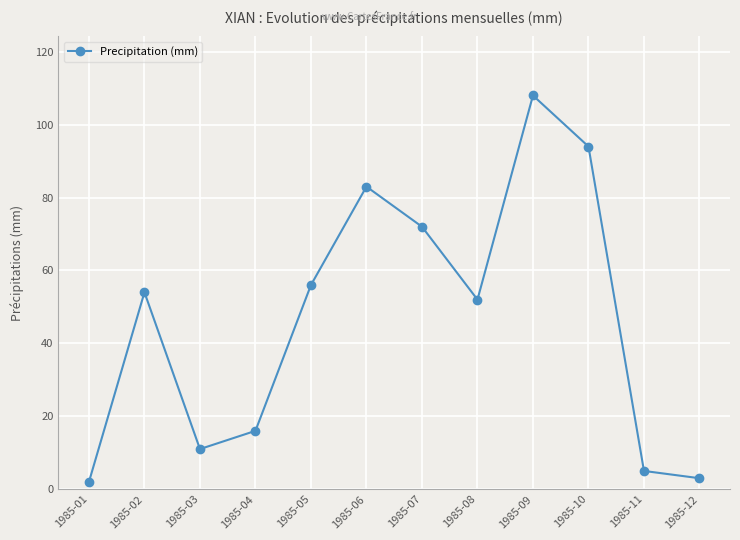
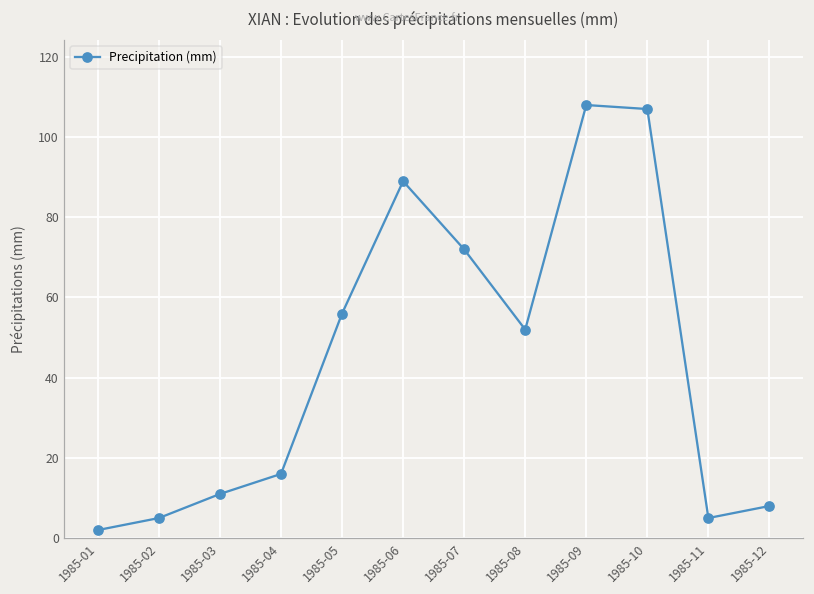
  {
    "1985-01": 2,
-   "1985-02": 54,
+   "1985-02": 5,
    "1985-03": 11,
    "1985-04": 16,
    "1985-05": 56,
-   "1985-06": 83,
+   "1985-06": 89,
    "1985-07": 72,
    "1985-08": 52,
    "1985-09": 108,
-   "1985-10": 94,
+   "1985-10": 107,
    "1985-11": 5,
-   "1985-12": 3
+   "1985-12": 8
  }
